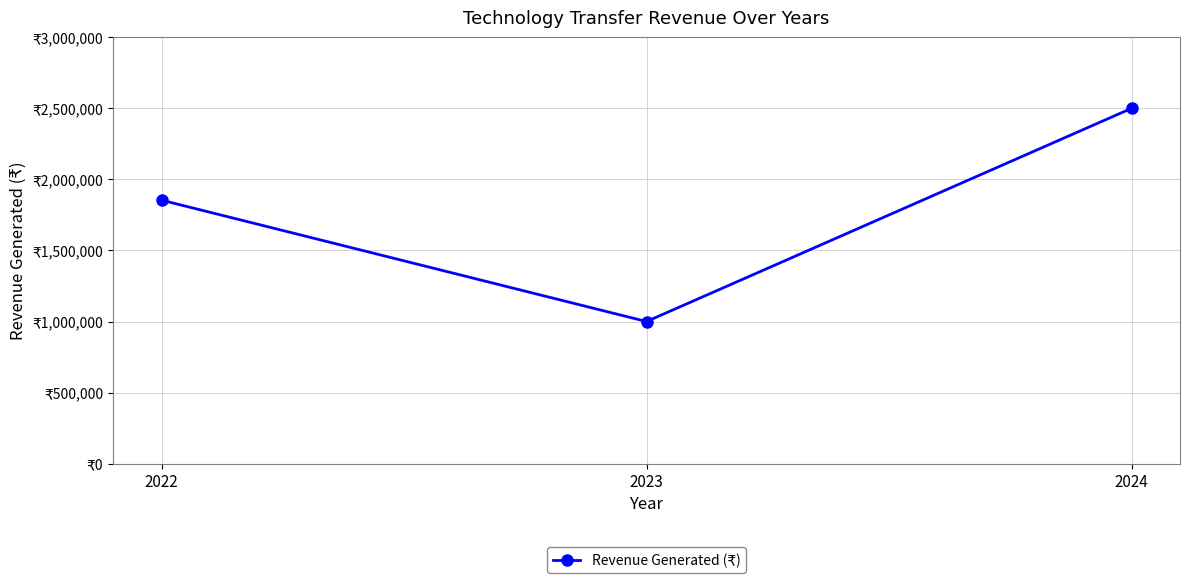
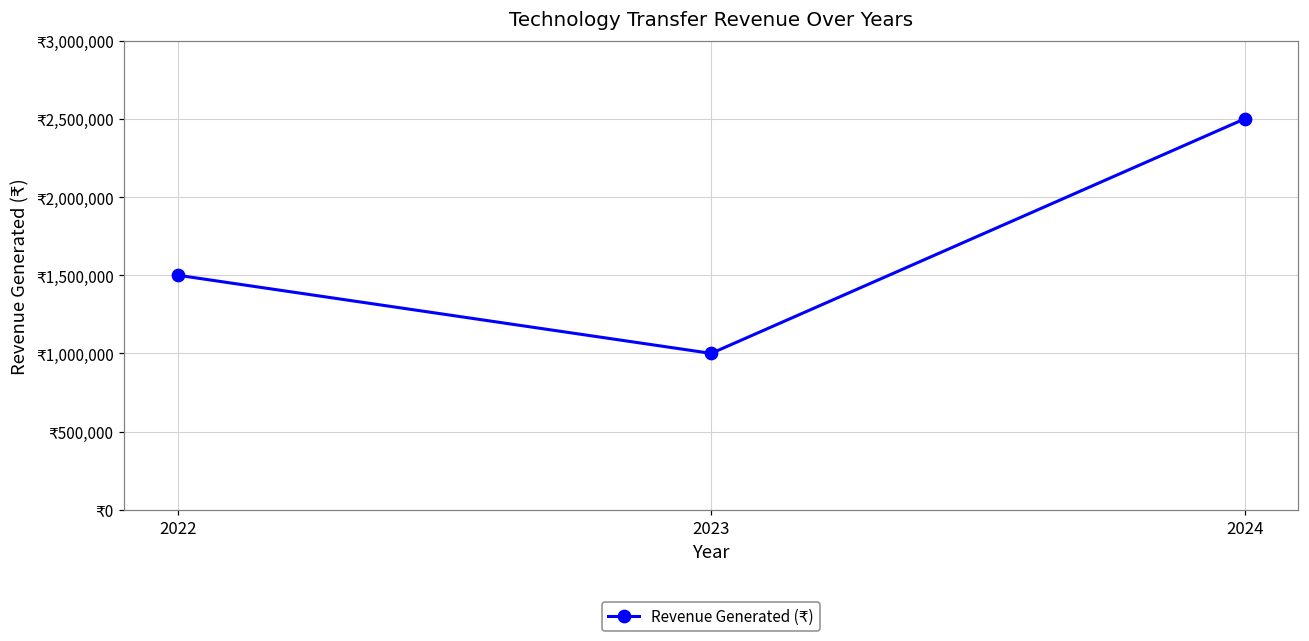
  {
-   "2022": "₹1,850,000",
+   "2022": "₹1,500,000",
    "2023": "₹1,000,000",
    "2024": "₹2,500,000"
  }
